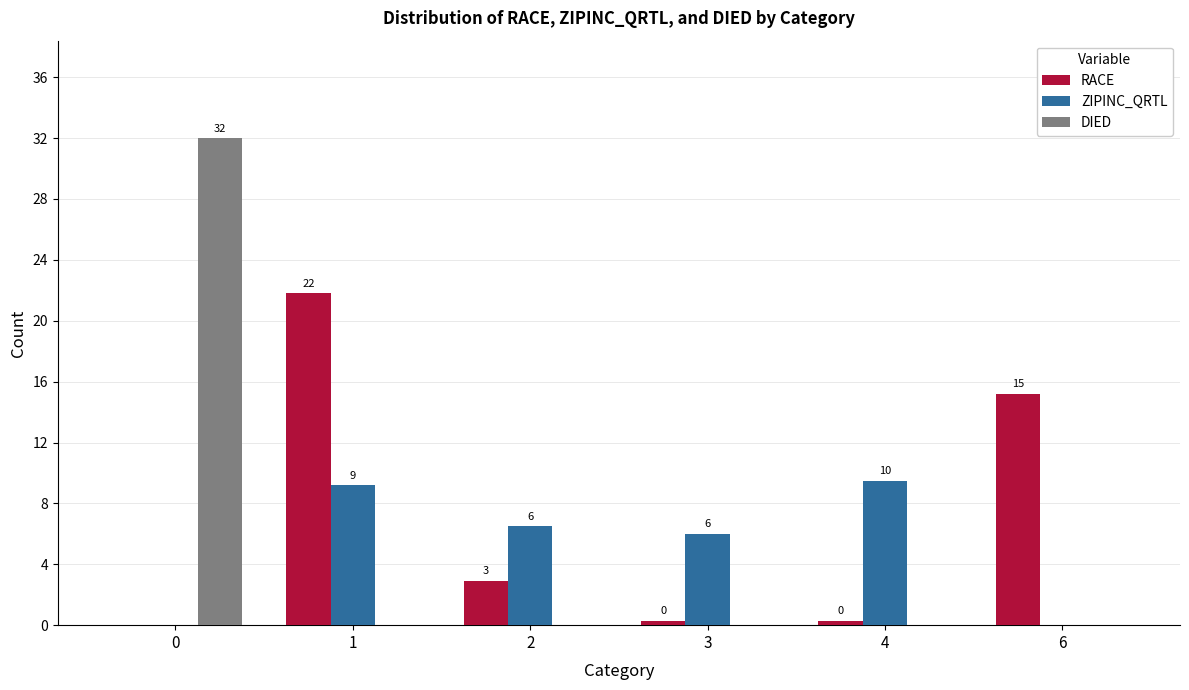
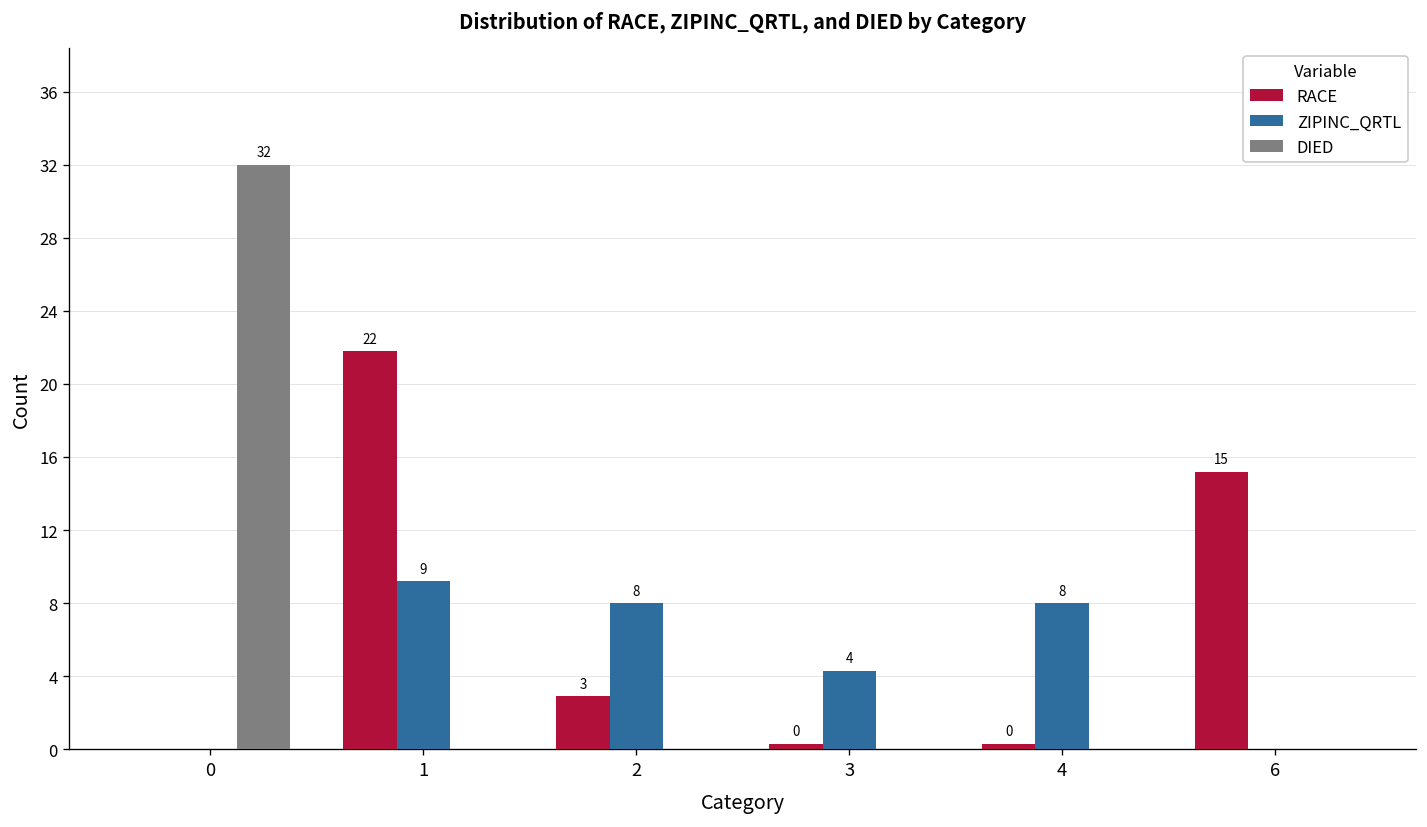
  {
    "RACE": {
      "1": 22,
      "2": 3,
      "3": 0,
      "4": 0,
      "6": 15
    },
    "ZIPINC_QRTL": {
      "1": 9,
-     "2": 6,
-     "3": 6,
-     "4": 10
+     "2": 8,
+     "3": 4,
+     "4": 8
    },
    "DIED": {
      "0": 32
    }
  }
